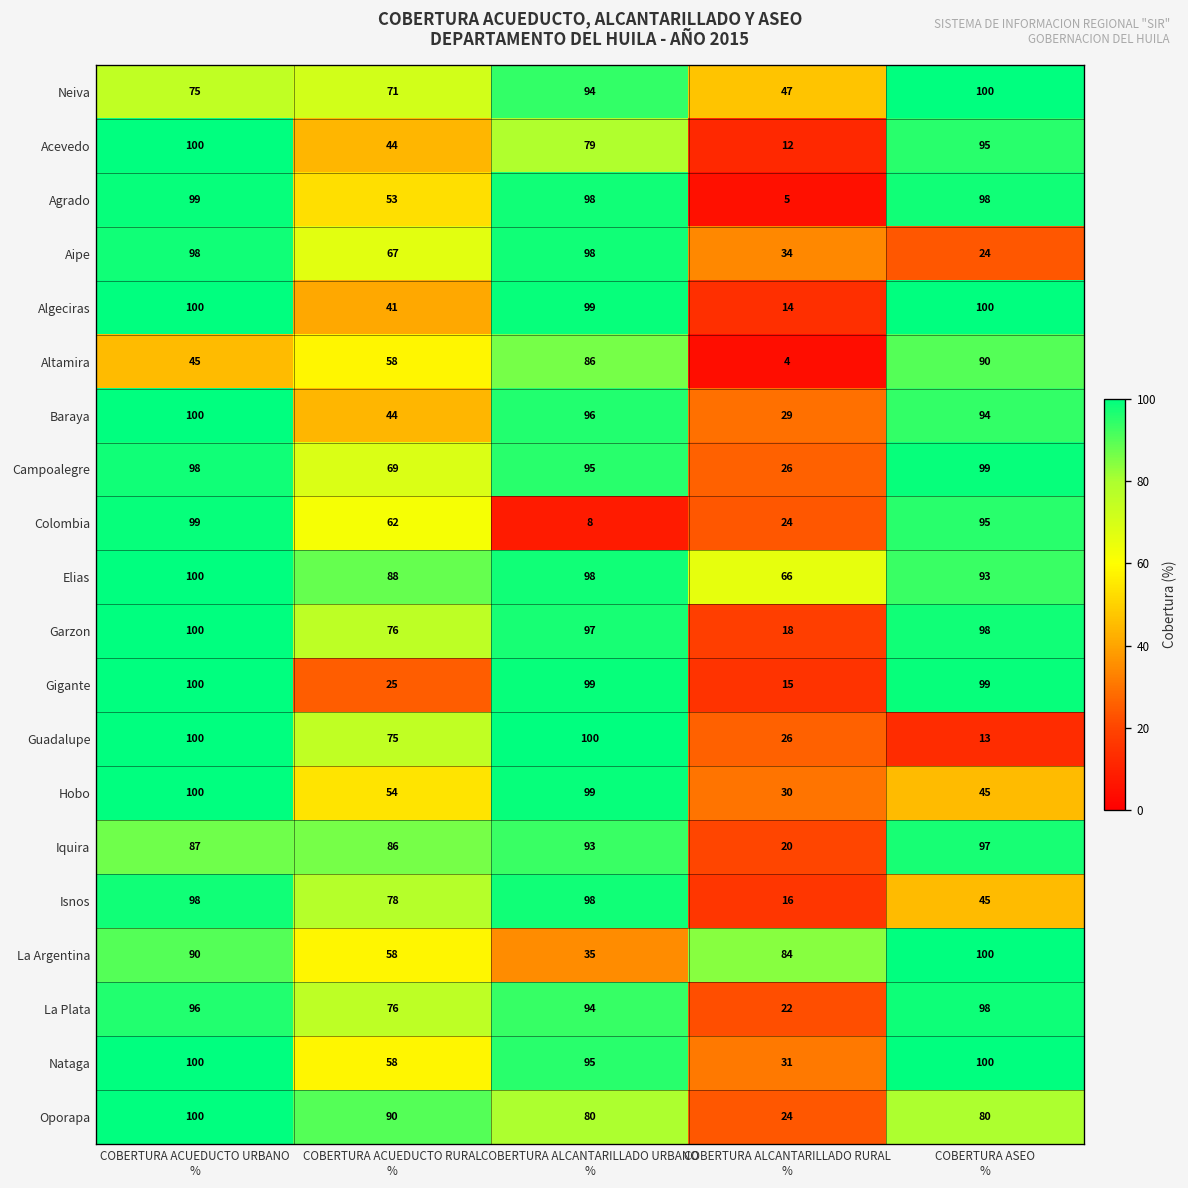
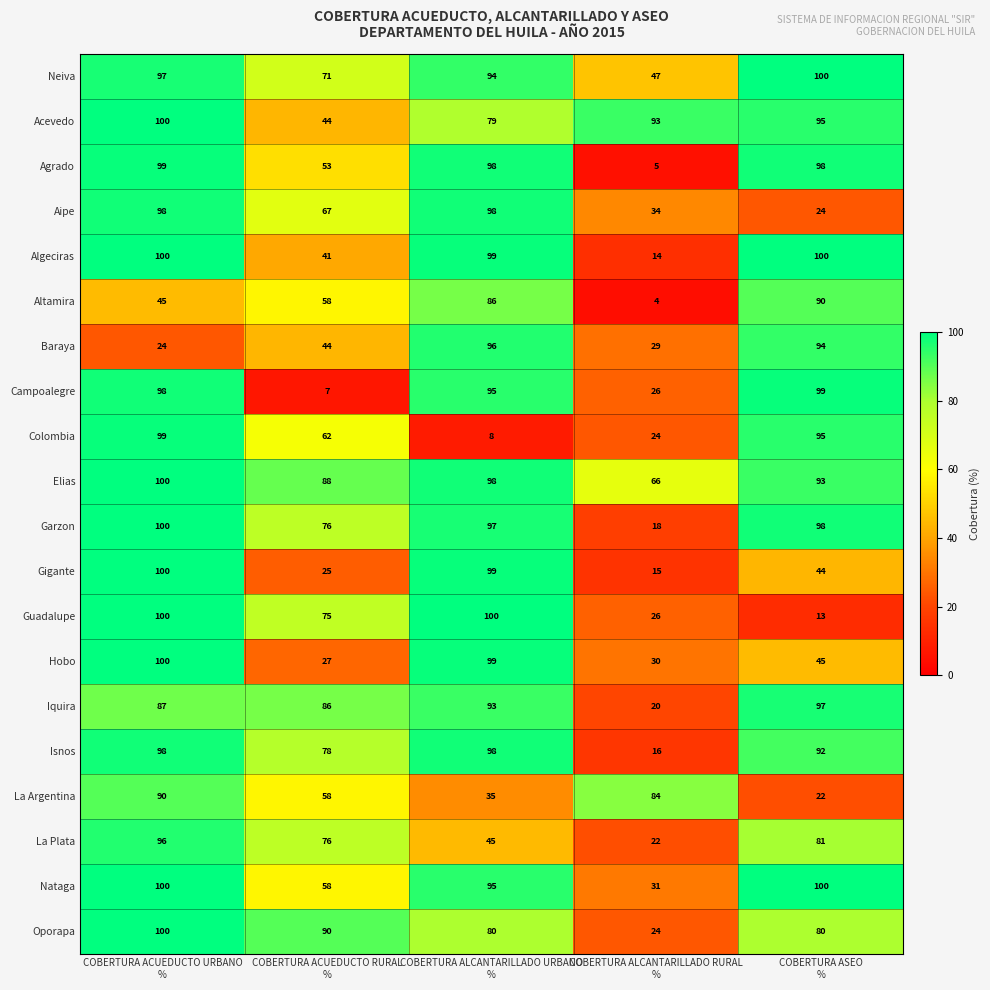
  {
    "Neiva": {
-     "COBERTURA ACUEDUCTO URBANO %": 75,
+     "COBERTURA ACUEDUCTO URBANO %": 97,
      "COBERTURA ACUEDUCTO RURAL %": 71,
      "COBERTURA ALCANTARILLADO URBANO %": 94,
      "COBERTURA ALCANTARILLADO RURAL %": 47,
      "COBERTURA ASEO %": 100
    },
    "Acevedo": {
      "COBERTURA ACUEDUCTO URBANO %": 100,
      "COBERTURA ACUEDUCTO RURAL %": 44,
      "COBERTURA ALCANTARILLADO URBANO %": 79,
-     "COBERTURA ALCANTARILLADO RURAL %": 12,
+     "COBERTURA ALCANTARILLADO RURAL %": 93,
      "COBERTURA ASEO %": 95
    },
    "Agrado": {
      "COBERTURA ACUEDUCTO URBANO %": 99,
      "COBERTURA ACUEDUCTO RURAL %": 53,
      "COBERTURA ALCANTARILLADO URBANO %": 98,
      "COBERTURA ALCANTARILLADO RURAL %": 5,
      "COBERTURA ASEO %": 98
    },
    "Aipe": {
      "COBERTURA ACUEDUCTO URBANO %": 98,
      "COBERTURA ACUEDUCTO RURAL %": 67,
      "COBERTURA ALCANTARILLADO URBANO %": 98,
      "COBERTURA ALCANTARILLADO RURAL %": 34,
      "COBERTURA ASEO %": 24
    },
    "Algeciras": {
      "COBERTURA ACUEDUCTO URBANO %": 100,
      "COBERTURA ACUEDUCTO RURAL %": 41,
      "COBERTURA ALCANTARILLADO URBANO %": 99,
      "COBERTURA ALCANTARILLADO RURAL %": 14,
      "COBERTURA ASEO %": 100
    },
    "Altamira": {
      "COBERTURA ACUEDUCTO URBANO %": 45,
      "COBERTURA ACUEDUCTO RURAL %": 58,
      "COBERTURA ALCANTARILLADO URBANO %": 86,
      "COBERTURA ALCANTARILLADO RURAL %": 4,
      "COBERTURA ASEO %": 90
    },
    "Baraya": {
-     "COBERTURA ACUEDUCTO URBANO %": 100,
+     "COBERTURA ACUEDUCTO URBANO %": 24,
      "COBERTURA ACUEDUCTO RURAL %": 44,
      "COBERTURA ALCANTARILLADO URBANO %": 96,
      "COBERTURA ALCANTARILLADO RURAL %": 29,
      "COBERTURA ASEO %": 94
    },
    "Campoalegre": {
      "COBERTURA ACUEDUCTO URBANO %": 98,
-     "COBERTURA ACUEDUCTO RURAL %": 69,
+     "COBERTURA ACUEDUCTO RURAL %": 7,
      "COBERTURA ALCANTARILLADO URBANO %": 95,
      "COBERTURA ALCANTARILLADO RURAL %": 26,
      "COBERTURA ASEO %": 99
    },
    "Colombia": {
      "COBERTURA ACUEDUCTO URBANO %": 99,
      "COBERTURA ACUEDUCTO RURAL %": 62,
      "COBERTURA ALCANTARILLADO URBANO %": 8,
      "COBERTURA ALCANTARILLADO RURAL %": 24,
      "COBERTURA ASEO %": 95
    },
    "Elias": {
      "COBERTURA ACUEDUCTO URBANO %": 100,
      "COBERTURA ACUEDUCTO RURAL %": 88,
      "COBERTURA ALCANTARILLADO URBANO %": 98,
      "COBERTURA ALCANTARILLADO RURAL %": 66,
      "COBERTURA ASEO %": 93
    },
    "Garzon": {
      "COBERTURA ACUEDUCTO URBANO %": 100,
      "COBERTURA ACUEDUCTO RURAL %": 76,
      "COBERTURA ALCANTARILLADO URBANO %": 97,
      "COBERTURA ALCANTARILLADO RURAL %": 18,
      "COBERTURA ASEO %": 98
    },
    "Gigante": {
      "COBERTURA ACUEDUCTO URBANO %": 100,
      "COBERTURA ACUEDUCTO RURAL %": 25,
      "COBERTURA ALCANTARILLADO URBANO %": 99,
      "COBERTURA ALCANTARILLADO RURAL %": 15,
-     "COBERTURA ASEO %": 99
+     "COBERTURA ASEO %": 44
    },
    "Guadalupe": {
      "COBERTURA ACUEDUCTO URBANO %": 100,
      "COBERTURA ACUEDUCTO RURAL %": 75,
      "COBERTURA ALCANTARILLADO URBANO %": 100,
      "COBERTURA ALCANTARILLADO RURAL %": 26,
      "COBERTURA ASEO %": 13
    },
    "Hobo": {
      "COBERTURA ACUEDUCTO URBANO %": 100,
-     "COBERTURA ACUEDUCTO RURAL %": 54,
+     "COBERTURA ACUEDUCTO RURAL %": 27,
      "COBERTURA ALCANTARILLADO URBANO %": 99,
      "COBERTURA ALCANTARILLADO RURAL %": 30,
      "COBERTURA ASEO %": 45
    },
    "Iquira": {
      "COBERTURA ACUEDUCTO URBANO %": 87,
      "COBERTURA ACUEDUCTO RURAL %": 86,
      "COBERTURA ALCANTARILLADO URBANO %": 93,
      "COBERTURA ALCANTARILLADO RURAL %": 20,
      "COBERTURA ASEO %": 97
    },
    "Isnos": {
      "COBERTURA ACUEDUCTO URBANO %": 98,
      "COBERTURA ACUEDUCTO RURAL %": 78,
      "COBERTURA ALCANTARILLADO URBANO %": 98,
      "COBERTURA ALCANTARILLADO RURAL %": 16,
-     "COBERTURA ASEO %": 45
+     "COBERTURA ASEO %": 92
    },
    "La Argentina": {
      "COBERTURA ACUEDUCTO URBANO %": 90,
      "COBERTURA ACUEDUCTO RURAL %": 58,
      "COBERTURA ALCANTARILLADO URBANO %": 35,
      "COBERTURA ALCANTARILLADO RURAL %": 84,
-     "COBERTURA ASEO %": 100
+     "COBERTURA ASEO %": 22
    },
    "La Plata": {
      "COBERTURA ACUEDUCTO URBANO %": 96,
      "COBERTURA ACUEDUCTO RURAL %": 76,
-     "COBERTURA ALCANTARILLADO URBANO %": 94,
+     "COBERTURA ALCANTARILLADO URBANO %": 45,
      "COBERTURA ALCANTARILLADO RURAL %": 22,
-     "COBERTURA ASEO %": 98
+     "COBERTURA ASEO %": 81
    },
    "Nataga": {
      "COBERTURA ACUEDUCTO URBANO %": 100,
      "COBERTURA ACUEDUCTO RURAL %": 58,
      "COBERTURA ALCANTARILLADO URBANO %": 95,
      "COBERTURA ALCANTARILLADO RURAL %": 31,
      "COBERTURA ASEO %": 100
    },
    "Oporapa": {
      "COBERTURA ACUEDUCTO URBANO %": 100,
      "COBERTURA ACUEDUCTO RURAL %": 90,
      "COBERTURA ALCANTARILLADO URBANO %": 80,
      "COBERTURA ALCANTARILLADO RURAL %": 24,
      "COBERTURA ASEO %": 80
    }
  }
